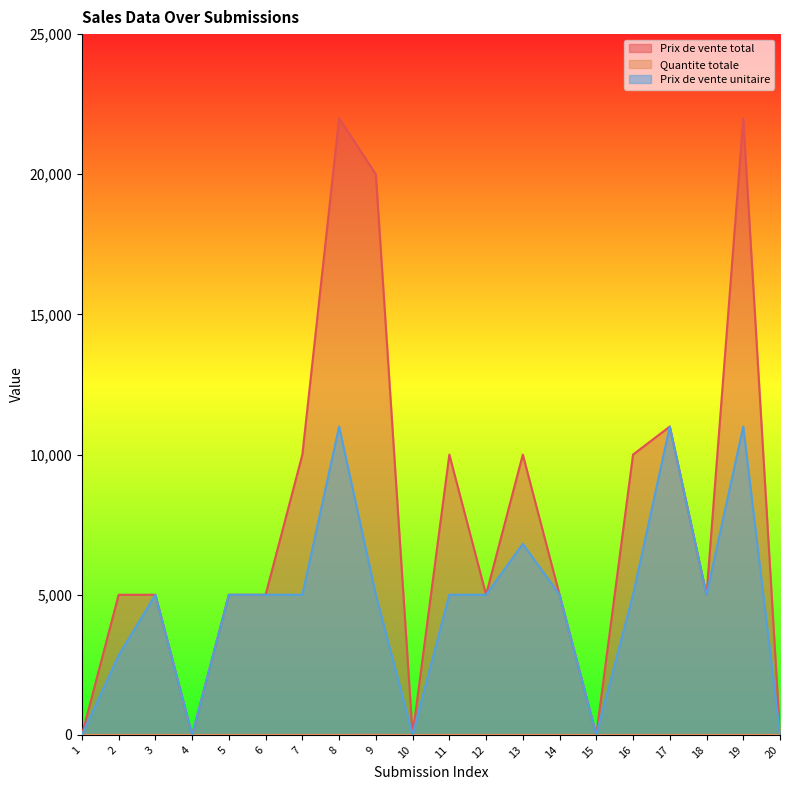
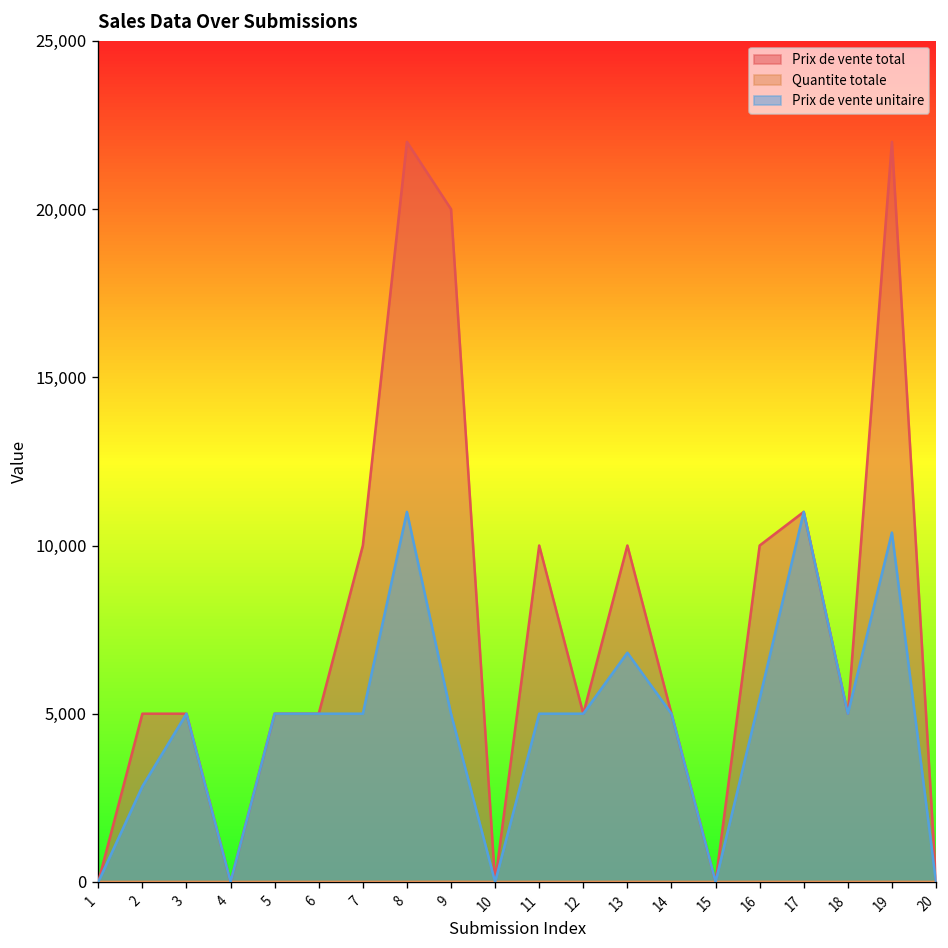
  {
    "Prix de vente unitaire": {
      "2": "2,800",
      "7": "5,000",
      "8": "11,000",
      "9": "5,000",
      "11": "5,000",
      "13": "6,800",
-     "16": "5,000",
-     "19": "11,000"
+     "16": "5,400",
+     "19": "10,400"
    }
  }
